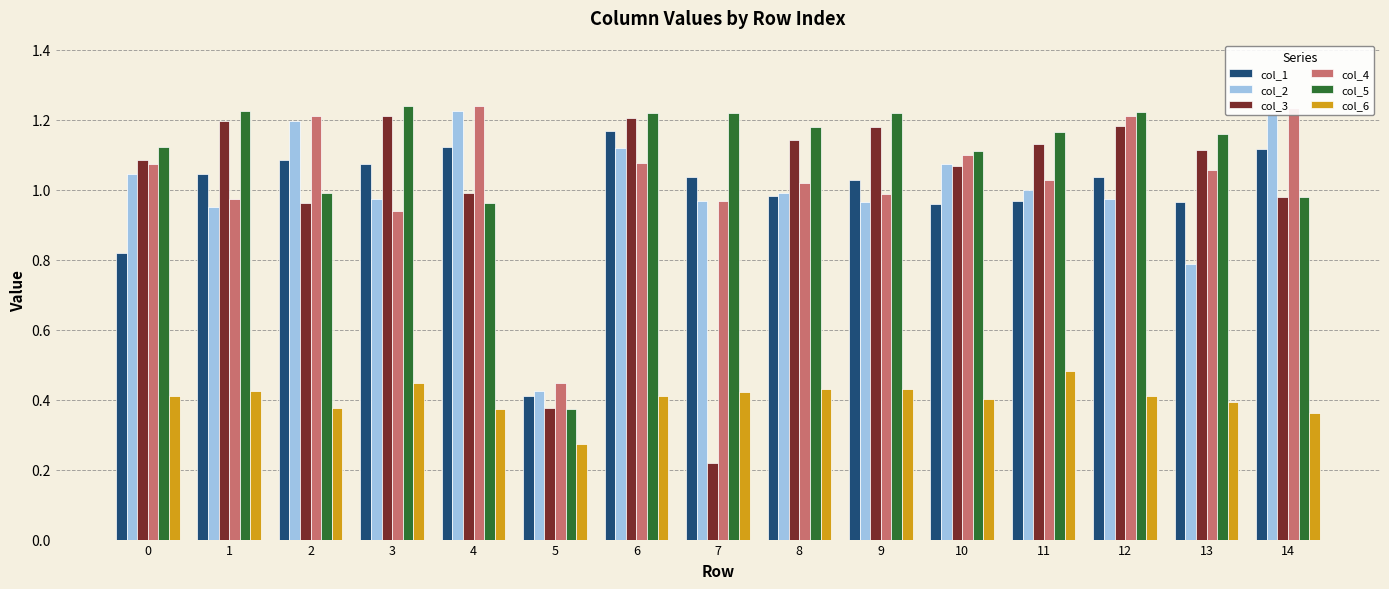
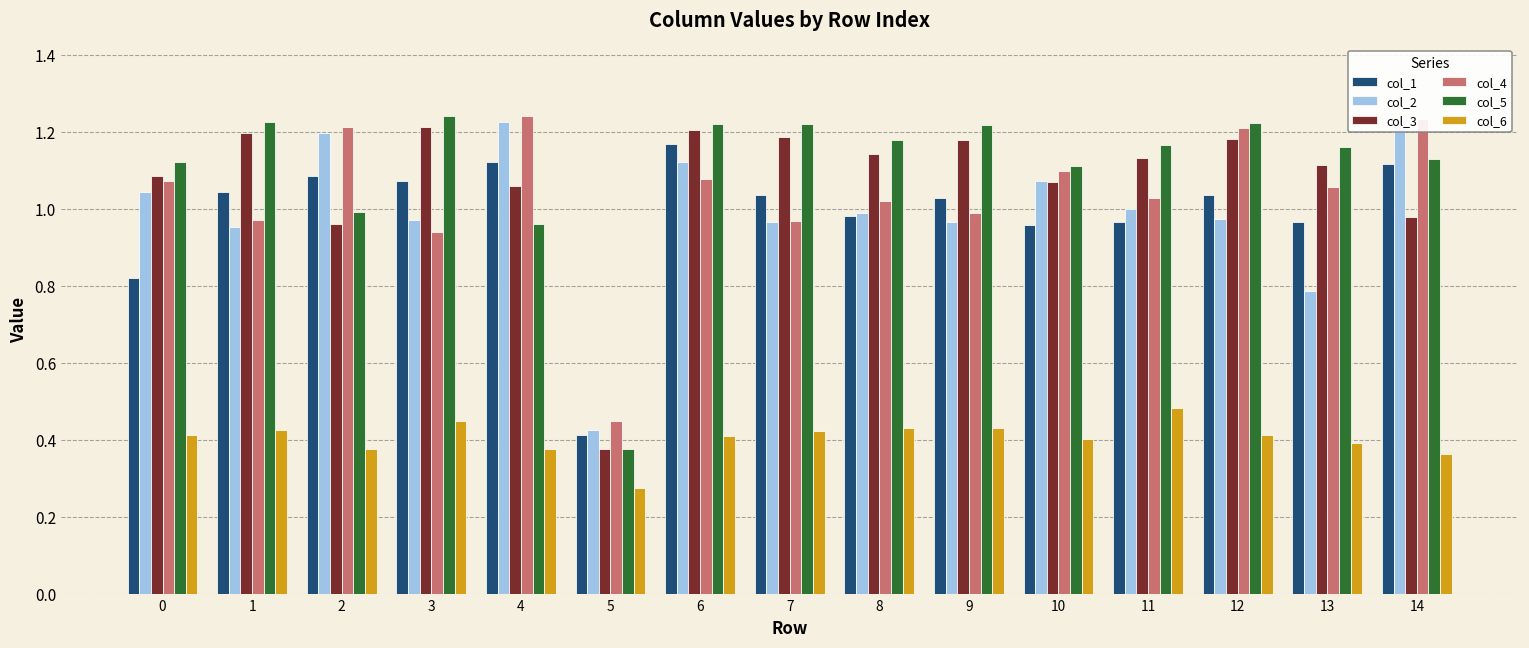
  {
    "col_1": {
      "0": 0.82,
      "1": 1.04,
      "2": 1.09,
      "3": 1.07,
      "4": 1.12,
      "5": 0.41,
      "6": 1.17,
      "7": 1.04,
      "8": 0.98,
      "9": 1.03,
      "10": 0.96,
      "11": 0.97,
      "12": 1.04,
      "13": 0.97,
      "14": 1.12
    },
    "col_2": {
      "0": 1.04,
      "1": 0.95,
      "2": 1.20,
      "3": 0.97,
      "4": 1.23,
      "5": 0.43,
      "6": 1.12,
      "7": 0.97,
      "8": 0.99,
      "9": 0.97,
      "10": 1.07,
      "11": 1.00,
      "12": 0.97,
      "13": 0.79
    },
    "col_3": {
      "0": 1.09,
      "1": 1.20,
      "2": 0.96,
      "3": 1.21,
-     "4": 0.99,
+     "4": 1.06,
      "5": 0.38,
      "6": 1.21,
-     "7": 0.22,
+     "7": 1.19,
      "8": 1.14,
      "9": 1.18,
      "10": 1.07,
      "11": 1.13,
      "12": 1.18,
      "13": 1.11,
      "14": 0.98
    },
    "col_4": {
      "0": 1.07,
      "1": 0.97,
      "2": 1.21,
      "3": 0.94,
      "4": 1.24,
      "5": 0.45,
      "6": 1.08,
      "7": 0.97,
      "8": 1.02,
      "9": 0.99,
      "10": 1.10,
      "11": 1.03,
      "12": 1.21,
      "13": 1.06
    },
    "col_5": {
      "0": 1.12,
      "1": 1.23,
      "2": 0.99,
      "3": 1.24,
      "4": 0.96,
      "5": 0.37,
      "6": 1.22,
      "7": 1.22,
      "8": 1.18,
      "9": 1.22,
      "10": 1.11,
      "11": 1.17,
      "12": 1.22,
      "13": 1.16,
-     "14": 0.98
+     "14": 1.13
    },
    "col_6": {
      "0": 0.41,
      "1": 0.43,
      "2": 0.38,
      "3": 0.45,
      "4": 0.37,
      "5": 0.27,
      "6": 0.41,
      "7": 0.42,
      "8": 0.43,
      "9": 0.43,
      "10": 0.40,
      "11": 0.48,
      "12": 0.41,
      "13": 0.39,
      "14": 0.36
    }
  }
